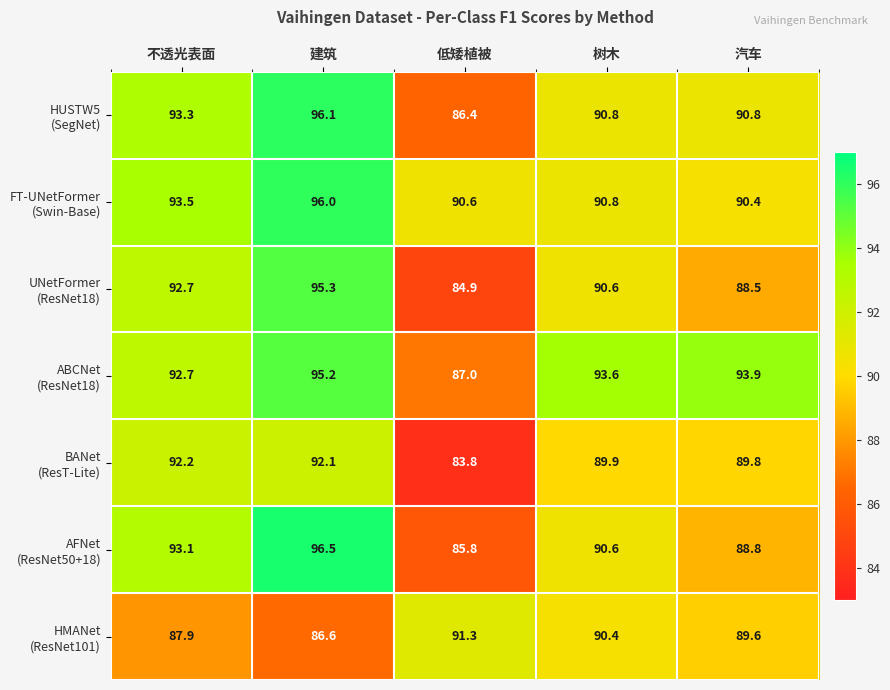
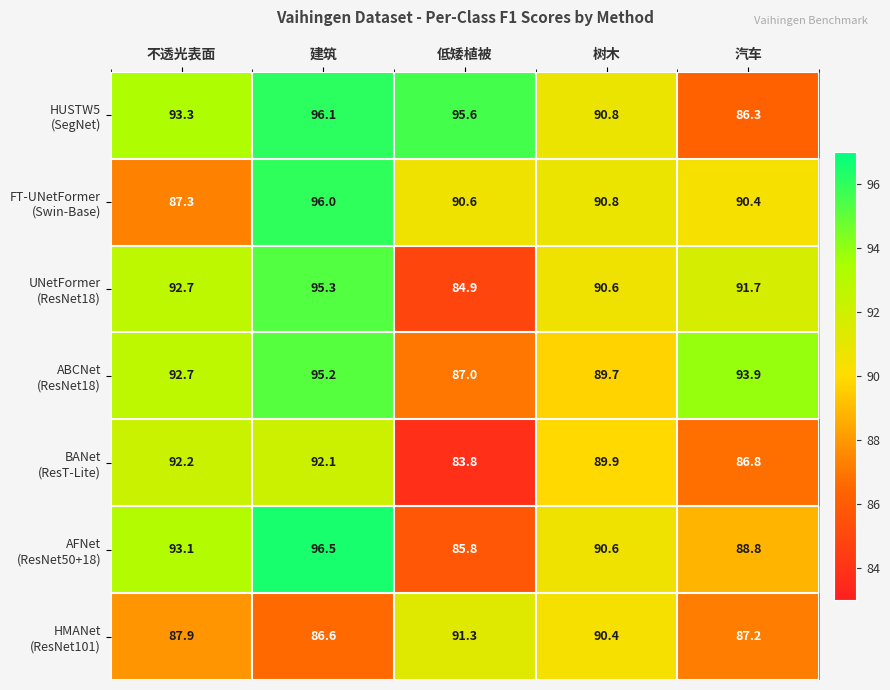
  {
    "HUSTW5 (SegNet)": {
      "不透光表面": 93.3,
      "建筑": 96.1,
-     "低矮植被": 86.4,
+     "低矮植被": 95.6,
      "树木": 90.8,
-     "汽车": 90.8
+     "汽车": 86.3
    },
    "FT-UNetFormer (Swin-Base)": {
-     "不透光表面": 93.5,
+     "不透光表面": 87.3,
      "建筑": 96.0,
      "低矮植被": 90.6,
      "树木": 90.8,
      "汽车": 90.4
    },
    "UNetFormer (ResNet18)": {
      "不透光表面": 92.7,
      "建筑": 95.3,
      "低矮植被": 84.9,
      "树木": 90.6,
-     "汽车": 88.5
+     "汽车": 91.7
    },
    "ABCNet (ResNet18)": {
      "不透光表面": 92.7,
      "建筑": 95.2,
      "低矮植被": 87.0,
-     "树木": 93.6,
+     "树木": 89.7,
      "汽车": 93.9
    },
    "BANet (ResT-Lite)": {
      "不透光表面": 92.2,
      "建筑": 92.1,
      "低矮植被": 83.8,
      "树木": 89.9,
-     "汽车": 89.8
+     "汽车": 86.8
    },
    "AFNet (ResNet50+18)": {
      "不透光表面": 93.1,
      "建筑": 96.5,
      "低矮植被": 85.8,
      "树木": 90.6,
      "汽车": 88.8
    },
    "HMANet (ResNet101)": {
      "不透光表面": 87.9,
      "建筑": 86.6,
      "低矮植被": 91.3,
      "树木": 90.4,
-     "汽车": 89.6
+     "汽车": 87.2
    }
  }
